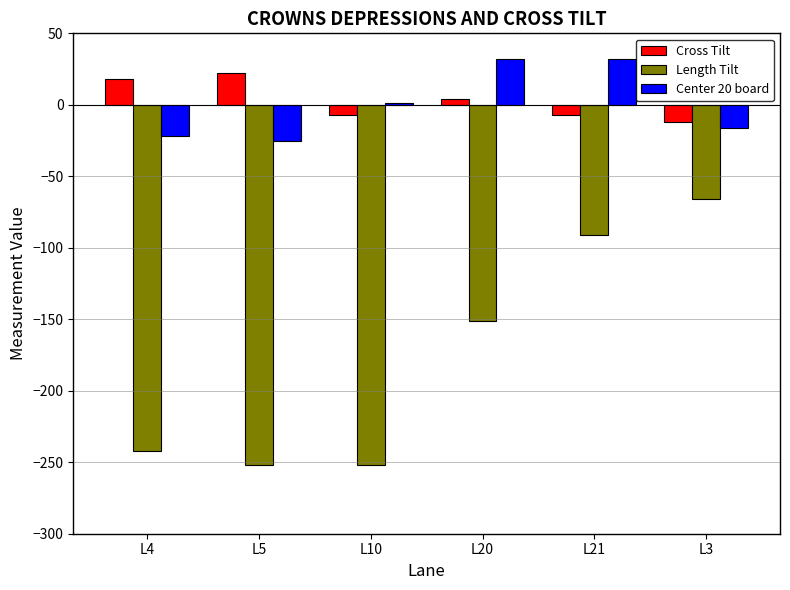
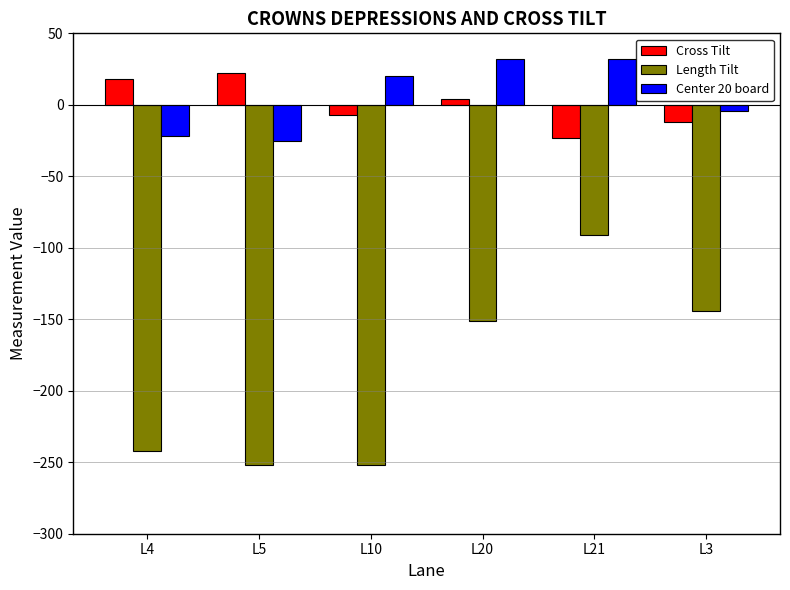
  {
    "Cross Tilt": {
      "L4": 18,
      "L5": 22,
      "L10": -7,
      "L20": 4,
-     "L21": -7,
+     "L21": -23,
      "L3": -12
    },
    "Length Tilt": {
      "L4": -242,
      "L5": -252,
      "L10": -252,
      "L20": -151,
      "L21": -91,
-     "L3": -66
+     "L3": -144
    },
    "Center 20 board": {
      "L4": -22,
      "L5": -25,
-     "L10": 1,
+     "L10": 20,
      "L20": 32,
      "L21": 32,
-     "L3": -16
+     "L3": -4
    }
  }
